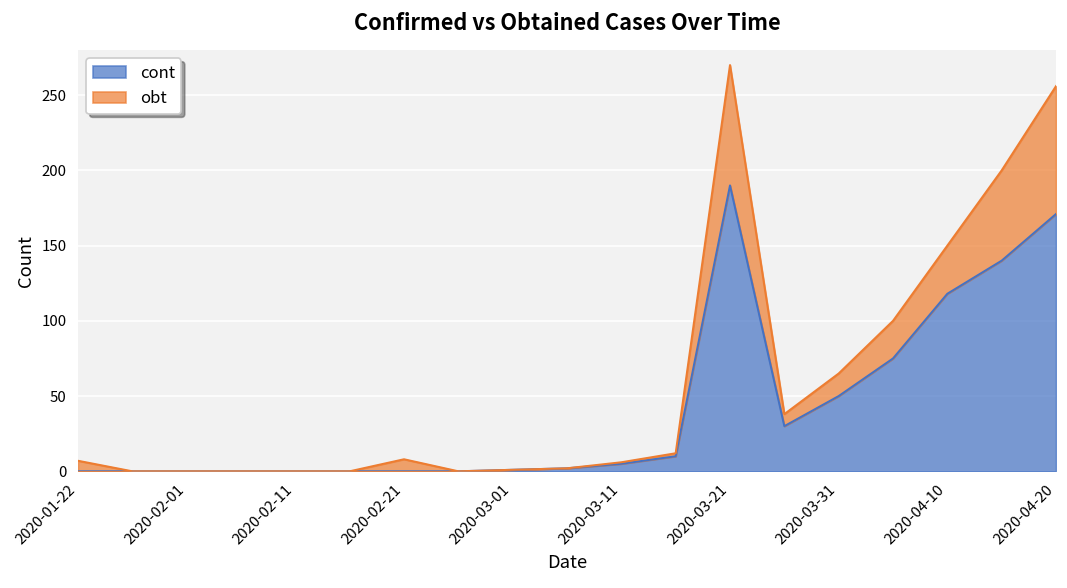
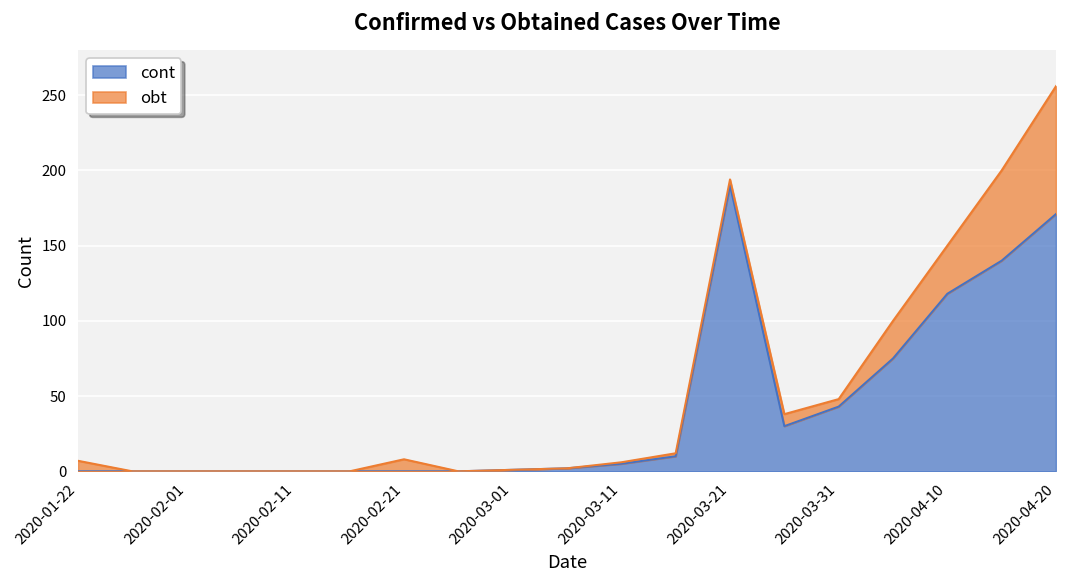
  {
    "cont": {
      "2020-01-22": 0,
      "2020-02-21": 0,
      "2020-03-21": 190,
-     "2020-03-31": 50,
+     "2020-03-31": 43,
      "2020-04-10": 118,
      "2020-04-20": 171
    },
    "obt": {
      "2020-01-22": 7,
      "2020-02-21": 8,
-     "2020-03-21": 80,
-     "2020-03-31": 15,
+     "2020-03-21": 4,
+     "2020-03-31": 5,
      "2020-04-10": 32,
      "2020-04-20": 85
    }
  }
